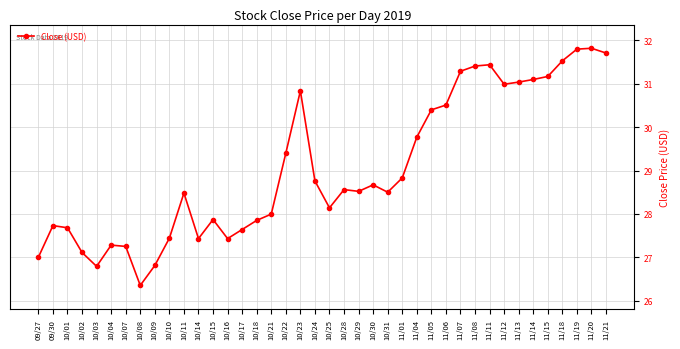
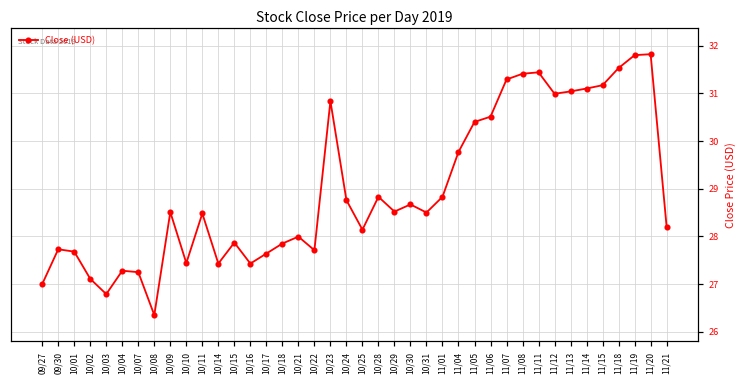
  {
    "09/27": 27.0,
    "09/30": 27.7,
    "10/01": 27.7,
    "10/02": 27.1,
    "10/03": 26.8,
    "10/04": 27.3,
    "10/07": 27.3,
    "10/08": 26.4,
-   "10/09": 26.8,
+   "10/09": 28.5,
    "10/10": 27.4,
    "10/11": 28.5,
    "10/14": 27.4,
    "10/15": 27.9,
    "10/16": 27.4,
    "10/17": 27.6,
    "10/18": 27.9,
    "10/21": 28.0,
-   "10/22": 29.4,
+   "10/22": 27.7,
    "10/23": 30.8,
    "10/24": 28.8,
    "10/25": 28.1,
-   "10/28": 28.6,
+   "10/28": 28.8,
    "10/29": 28.5,
    "10/30": 28.7,
    "10/31": 28.5,
    "11/01": 28.8,
    "11/04": 29.8,
    "11/05": 30.4,
    "11/06": 30.5,
    "11/07": 31.3,
    "11/08": 31.4,
    "11/11": 31.4,
    "11/12": 31.0,
    "11/13": 31.0,
    "11/14": 31.1,
    "11/15": 31.2,
    "11/18": 31.5,
    "11/19": 31.8,
    "11/20": 31.8,
-   "11/21": 31.7
+   "11/21": 28.2
  }
